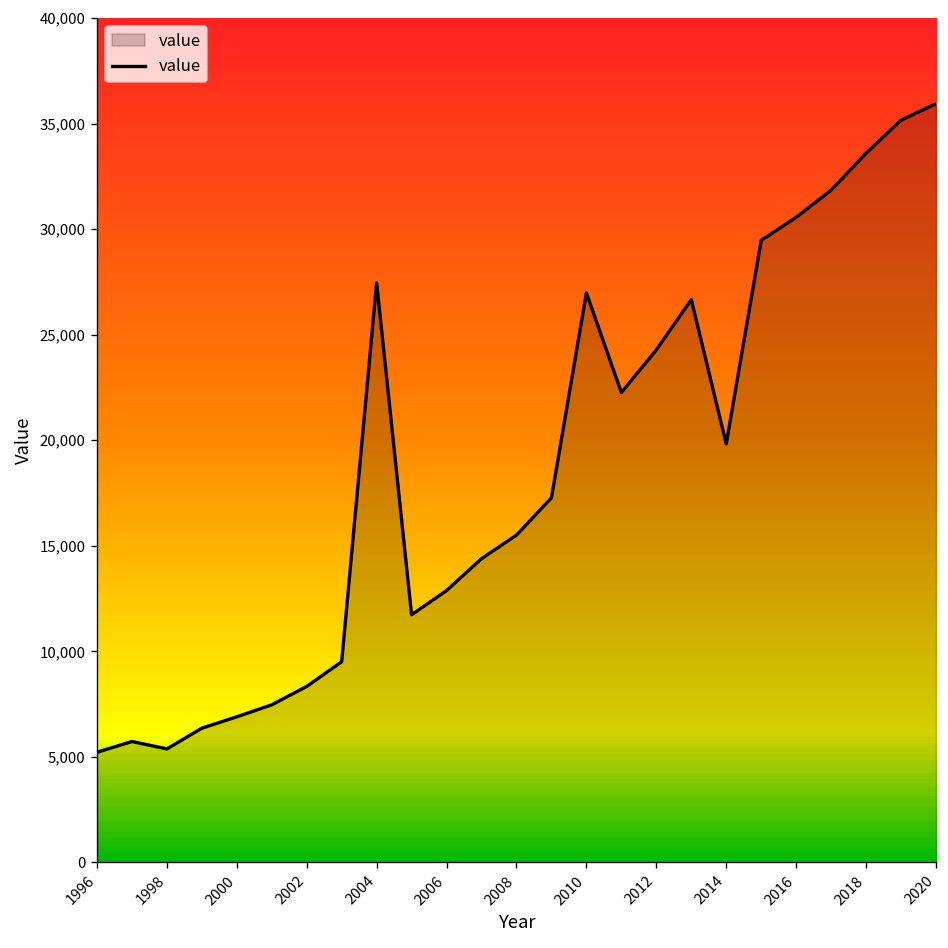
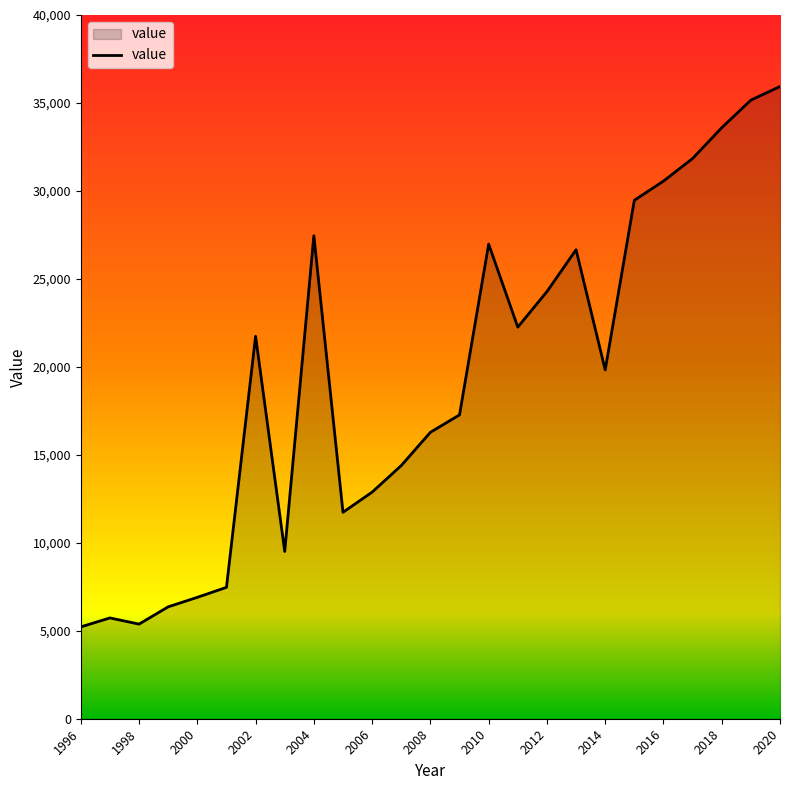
  {
    "1996": "5,200",
    "1998": "5,400",
    "2000": "6,900",
-   "2002": "8,300",
+   "2002": "21,700",
    "2004": "27,500",
    "2006": "12,900",
-   "2008": "15,500",
+   "2008": "16,300",
    "2010": "27,000",
    "2012": "24,300",
    "2014": "19,800",
    "2016": "30,600",
    "2018": "33,600",
    "2020": "35,900"
  }
